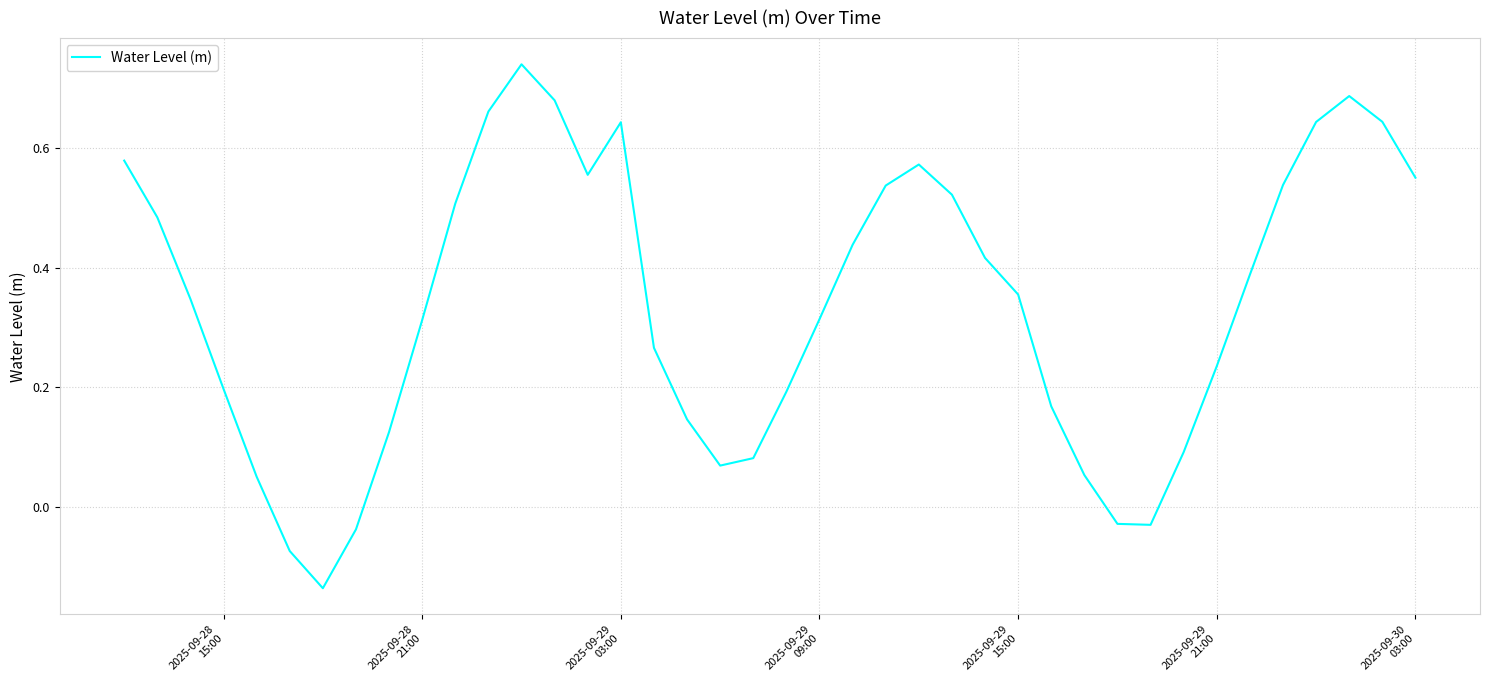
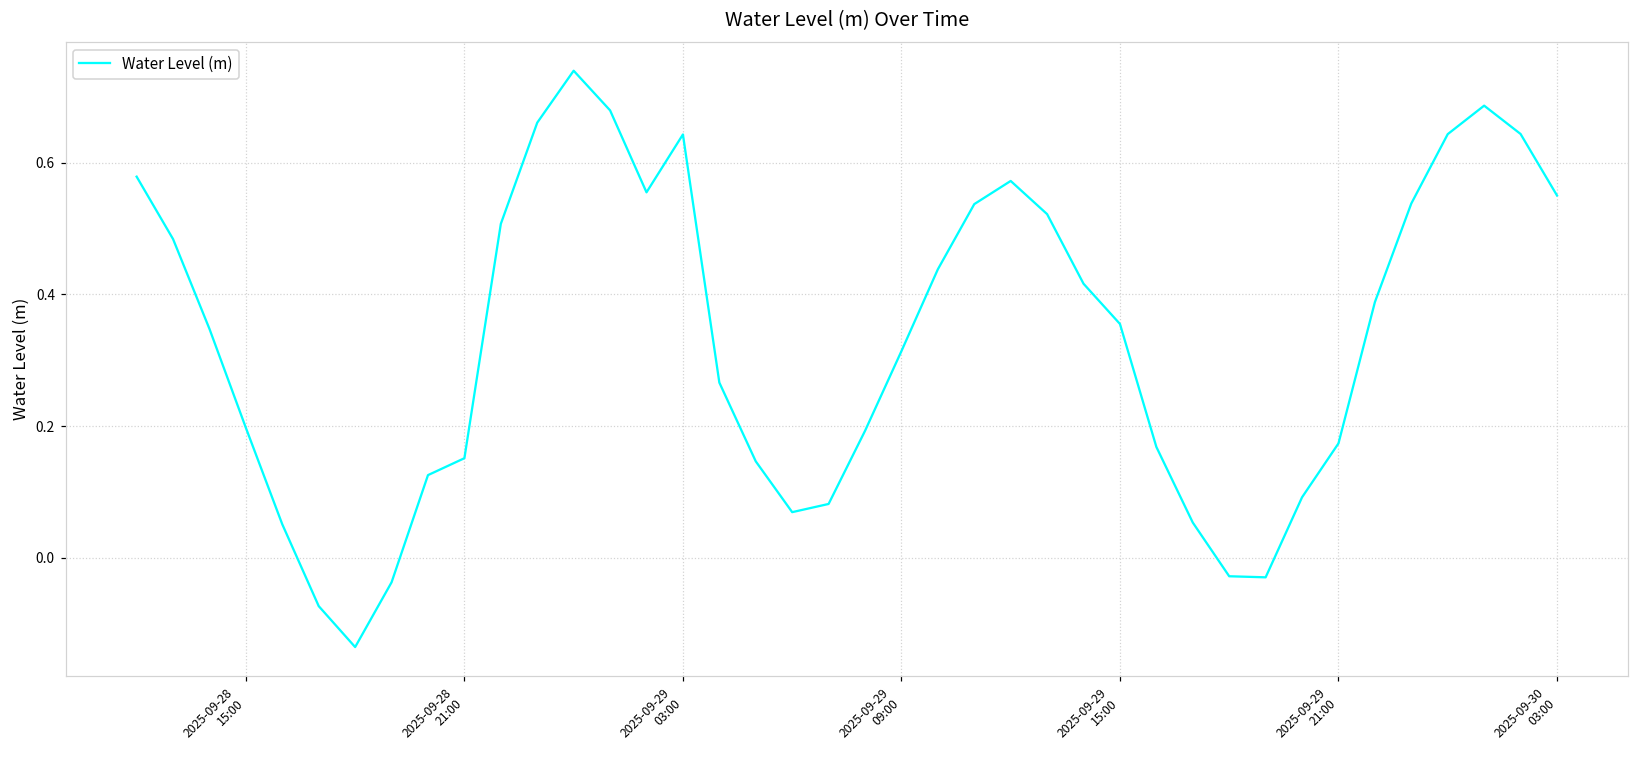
  {
    "2025-09-28 15:00": 0.20,
-   "2025-09-28 21:00": 0.31,
+   "2025-09-28 21:00": 0.15,
    "2025-09-29 03:00": 0.64,
    "2025-09-29 09:00": 0.31,
    "2025-09-29 15:00": 0.36,
-   "2025-09-29 21:00": 0.24,
+   "2025-09-29 21:00": 0.17,
    "2025-09-30 03:00": 0.55
  }
